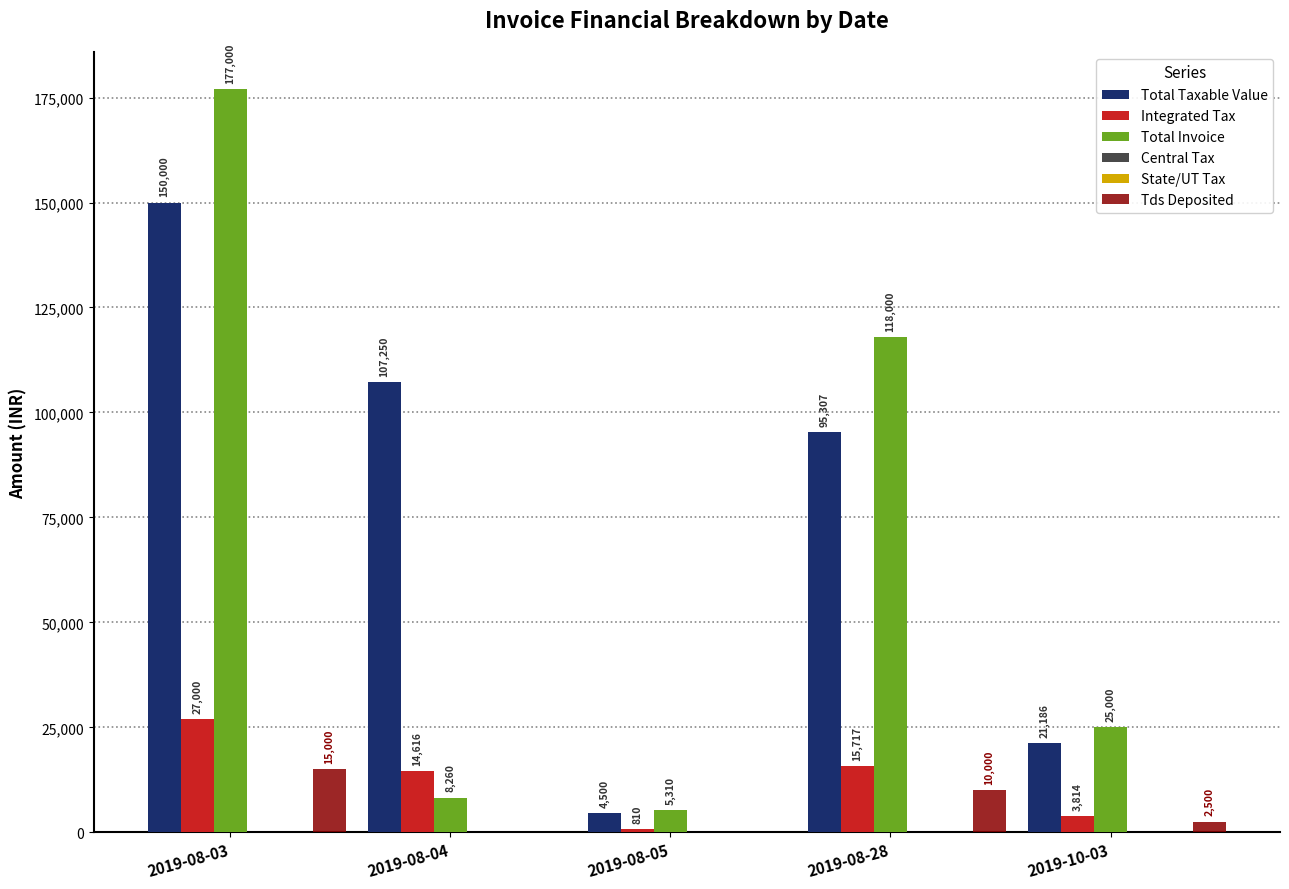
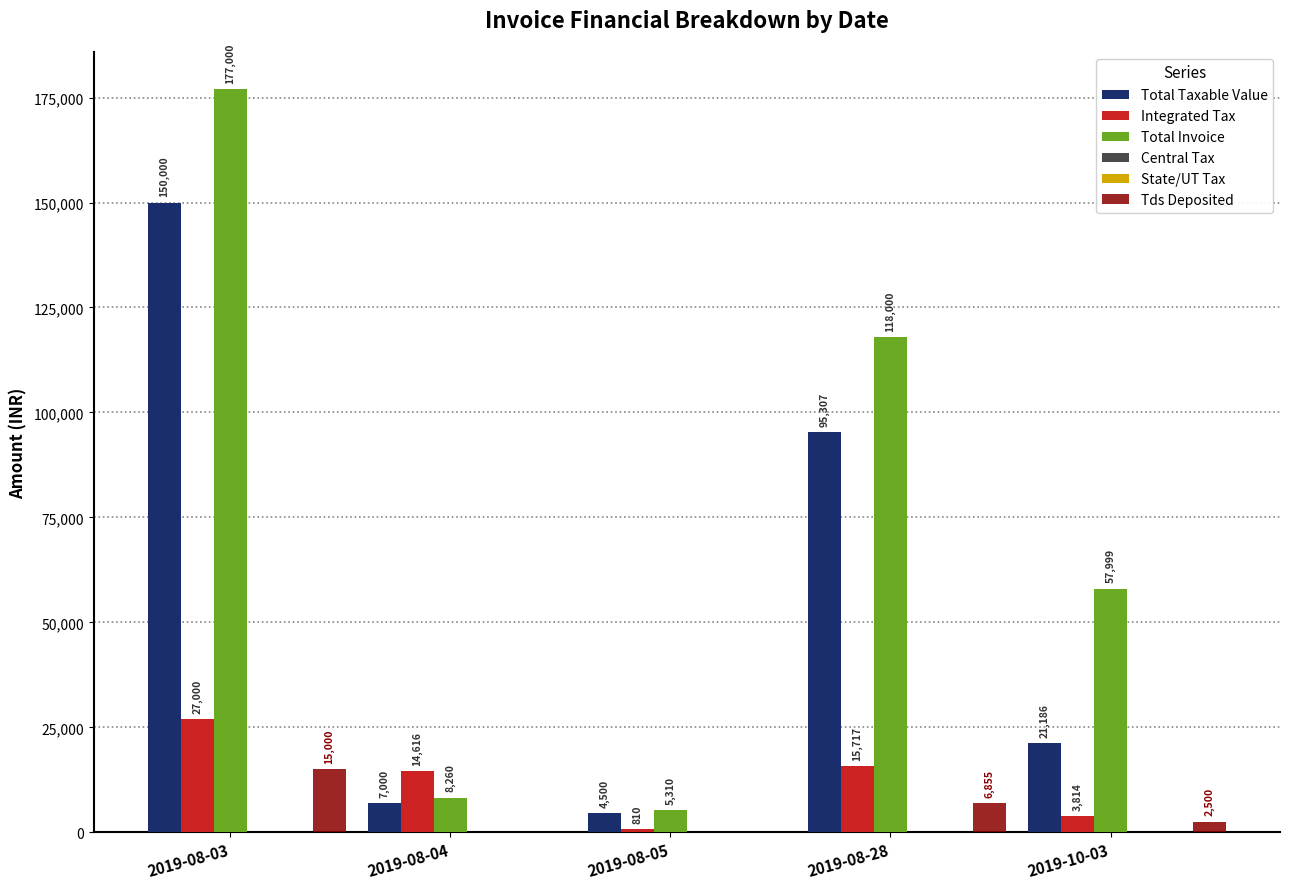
  {
    "Total Taxable Value": {
      "2019-08-03": "150,000",
-     "2019-08-04": "107,250",
+     "2019-08-04": "7,000",
      "2019-08-05": "4,500",
      "2019-08-28": "95,307",
      "2019-10-03": "21,186"
    },
    "Integrated Tax": {
      "2019-08-03": "27,000",
      "2019-08-04": "14,616",
      "2019-08-05": "810",
      "2019-08-28": "15,717",
      "2019-10-03": "3,814"
    },
    "Total Invoice": {
      "2019-08-03": "177,000",
      "2019-08-04": "8,260",
      "2019-08-05": "5,310",
      "2019-08-28": "118,000",
-     "2019-10-03": "25,000"
+     "2019-10-03": "57,999"
    },
    "Central Tax": {
      "2019-08-03": "0",
      "2019-08-04": "0",
      "2019-08-05": "0",
      "2019-08-28": "0",
      "2019-10-03": "0"
    },
    "State/UT Tax": {
      "2019-08-03": "0",
      "2019-08-04": "0",
      "2019-08-05": "0",
      "2019-08-28": "0",
      "2019-10-03": "0"
    },
    "Tds Deposited": {
      "2019-08-03": "15,000",
-     "2019-08-28": "10,000",
+     "2019-08-28": "6,855",
      "2019-10-03": "2,500"
    }
  }
